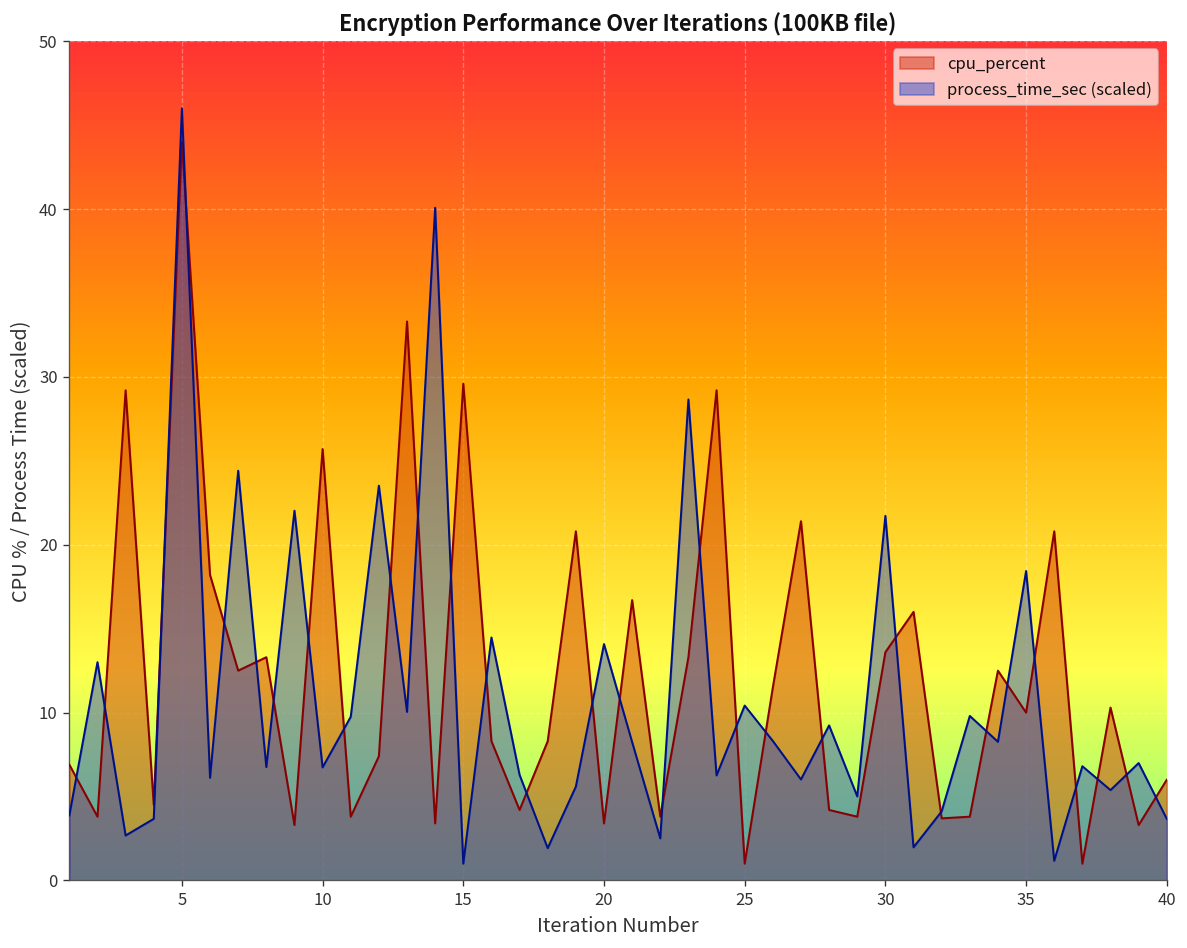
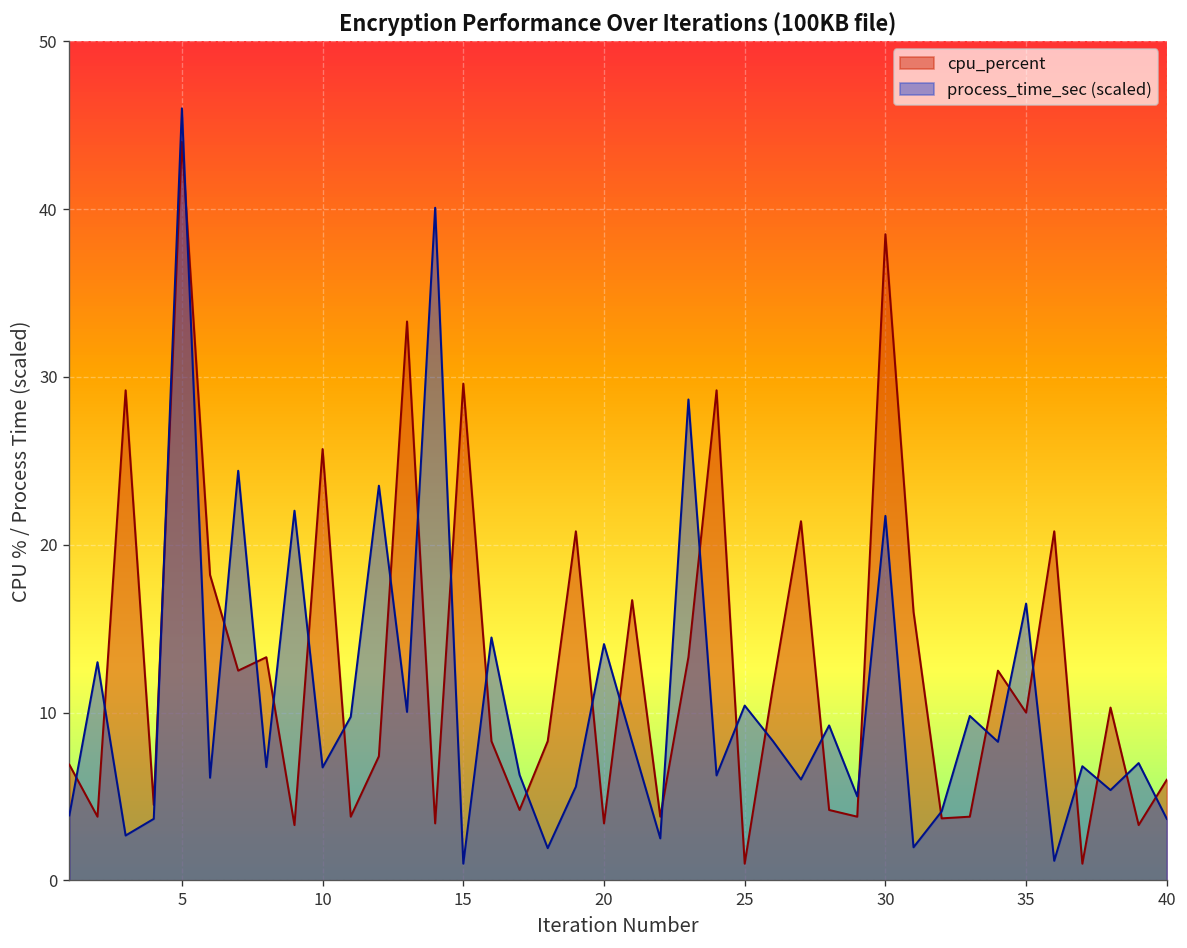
  {
    "cpu_percent": {
      "5": 44.0,
      "10": 25.7,
      "15": 29.6,
      "20": 3.4,
      "25": 1.0,
-     "30": 13.6,
+     "30": 38.5,
      "35": 10.0,
      "40": 6.0
    },
    "process_time_sec (scaled)": {
      "5": 46.0,
      "10": 6.7,
      "15": 1.0,
      "20": 14.1,
      "25": 10.4,
      "30": 21.7,
-     "35": 18.4,
+     "35": 16.5,
      "40": 3.7
    }
  }
